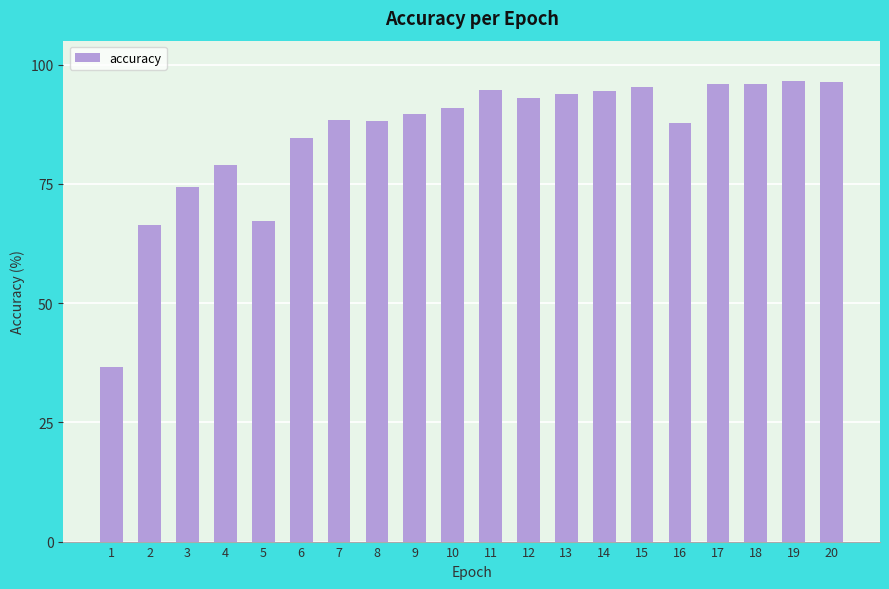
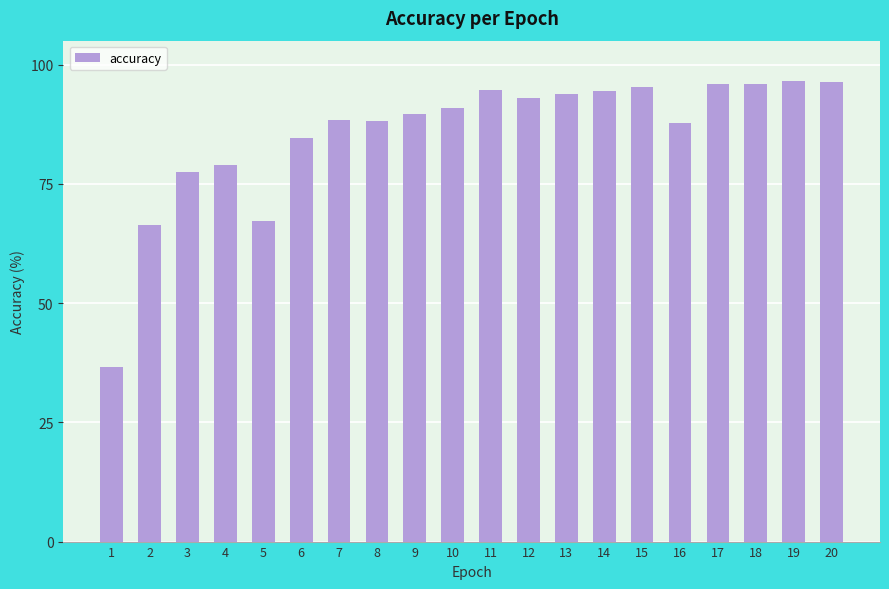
  {
    "1": 37,
    "2": 66,
-   "3": 74,
+   "3": 78,
    "4": 79,
    "5": 67,
    "6": 85,
    "7": 88,
    "8": 88,
    "9": 90,
    "10": 91,
    "11": 95,
    "12": 93,
    "13": 94,
    "14": 94,
    "15": 95,
    "16": 88,
    "17": 96,
    "18": 96,
    "19": 96,
    "20": 96
  }
